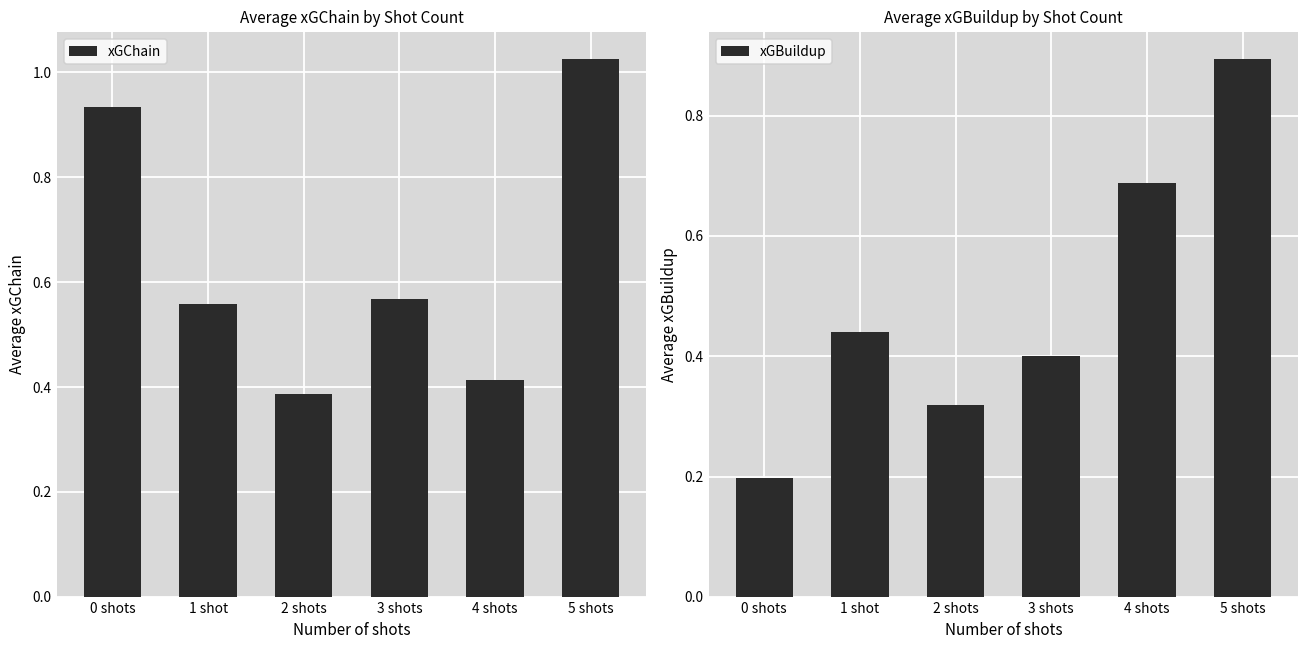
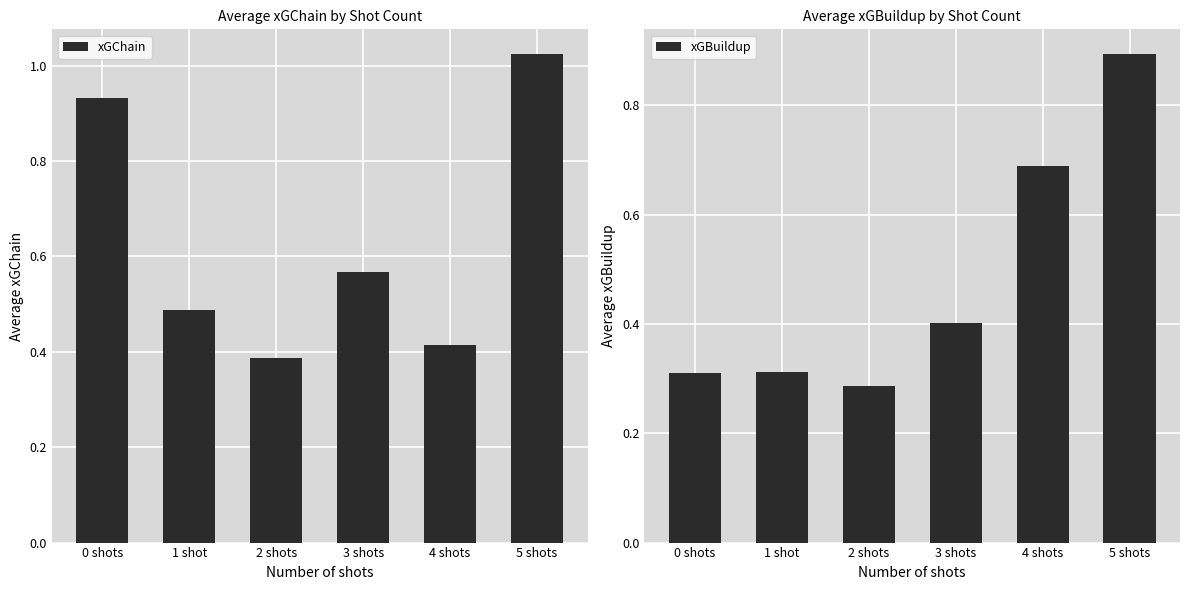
  {
    "Average xGChain by Shot Count": {
      "0 shots": 0.93,
-     "1 shot": 0.56,
+     "1 shot": 0.49,
      "2 shots": 0.39,
      "3 shots": 0.57,
      "4 shots": 0.41,
      "5 shots": 1.03
    },
    "Average xGBuildup by Shot Count": {
-     "0 shots": 0.20,
-     "1 shot": 0.44,
-     "2 shots": 0.32,
+     "0 shots": 0.31,
+     "1 shot": 0.31,
+     "2 shots": 0.29,
      "3 shots": 0.40,
      "4 shots": 0.69,
      "5 shots": 0.89
    }
  }
